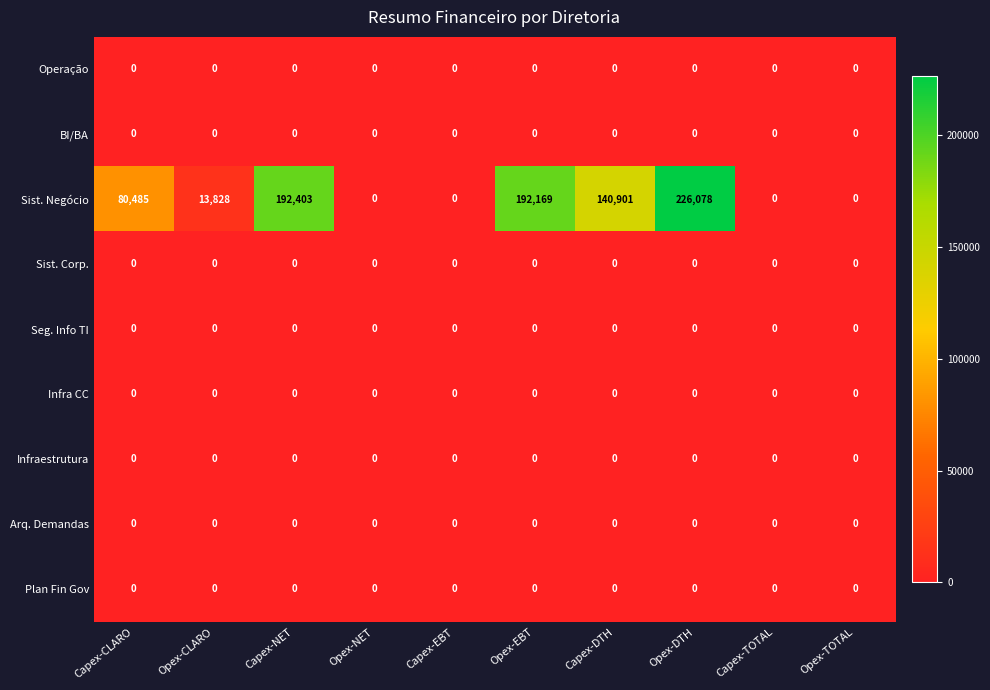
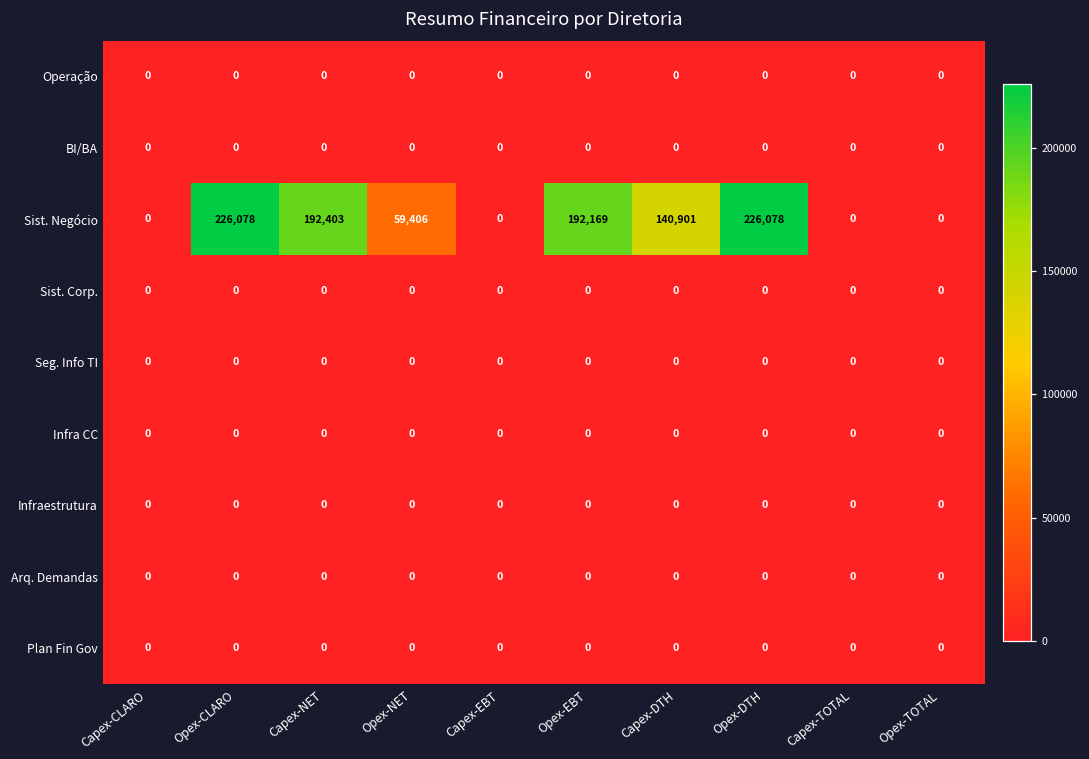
  {
    "Operação": {
      "Capex-CLARO": "0",
      "Opex-CLARO": "0",
      "Capex-NET": "0",
      "Opex-NET": "0",
      "Capex-EBT": "0",
      "Opex-EBT": "0",
      "Capex-DTH": "0",
      "Opex-DTH": "0",
      "Capex-TOTAL": "0",
      "Opex-TOTAL": "0"
    },
    "BI/BA": {
      "Capex-CLARO": "0",
      "Opex-CLARO": "0",
      "Capex-NET": "0",
      "Opex-NET": "0",
      "Capex-EBT": "0",
      "Opex-EBT": "0",
      "Capex-DTH": "0",
      "Opex-DTH": "0",
      "Capex-TOTAL": "0",
      "Opex-TOTAL": "0"
    },
    "Sist. Negócio": {
-     "Capex-CLARO": "80,485",
-     "Opex-CLARO": "13,828",
+     "Capex-CLARO": "0",
+     "Opex-CLARO": "226,078",
      "Capex-NET": "192,403",
-     "Opex-NET": "0",
+     "Opex-NET": "59,406",
      "Capex-EBT": "0",
      "Opex-EBT": "192,169",
      "Capex-DTH": "140,901",
      "Opex-DTH": "226,078",
      "Capex-TOTAL": "0",
      "Opex-TOTAL": "0"
    },
    "Sist. Corp.": {
      "Capex-CLARO": "0",
      "Opex-CLARO": "0",
      "Capex-NET": "0",
      "Opex-NET": "0",
      "Capex-EBT": "0",
      "Opex-EBT": "0",
      "Capex-DTH": "0",
      "Opex-DTH": "0",
      "Capex-TOTAL": "0",
      "Opex-TOTAL": "0"
    },
    "Seg. Info TI": {
      "Capex-CLARO": "0",
      "Opex-CLARO": "0",
      "Capex-NET": "0",
      "Opex-NET": "0",
      "Capex-EBT": "0",
      "Opex-EBT": "0",
      "Capex-DTH": "0",
      "Opex-DTH": "0",
      "Capex-TOTAL": "0",
      "Opex-TOTAL": "0"
    },
    "Infra CC": {
      "Capex-CLARO": "0",
      "Opex-CLARO": "0",
      "Capex-NET": "0",
      "Opex-NET": "0",
      "Capex-EBT": "0",
      "Opex-EBT": "0",
      "Capex-DTH": "0",
      "Opex-DTH": "0",
      "Capex-TOTAL": "0",
      "Opex-TOTAL": "0"
    },
    "Infraestrutura": {
      "Capex-CLARO": "0",
      "Opex-CLARO": "0",
      "Capex-NET": "0",
      "Opex-NET": "0",
      "Capex-EBT": "0",
      "Opex-EBT": "0",
      "Capex-DTH": "0",
      "Opex-DTH": "0",
      "Capex-TOTAL": "0",
      "Opex-TOTAL": "0"
    },
    "Arq. Demandas": {
      "Capex-CLARO": "0",
      "Opex-CLARO": "0",
      "Capex-NET": "0",
      "Opex-NET": "0",
      "Capex-EBT": "0",
      "Opex-EBT": "0",
      "Capex-DTH": "0",
      "Opex-DTH": "0",
      "Capex-TOTAL": "0",
      "Opex-TOTAL": "0"
    },
    "Plan Fin Gov": {
      "Capex-CLARO": "0",
      "Opex-CLARO": "0",
      "Capex-NET": "0",
      "Opex-NET": "0",
      "Capex-EBT": "0",
      "Opex-EBT": "0",
      "Capex-DTH": "0",
      "Opex-DTH": "0",
      "Capex-TOTAL": "0",
      "Opex-TOTAL": "0"
    }
  }
